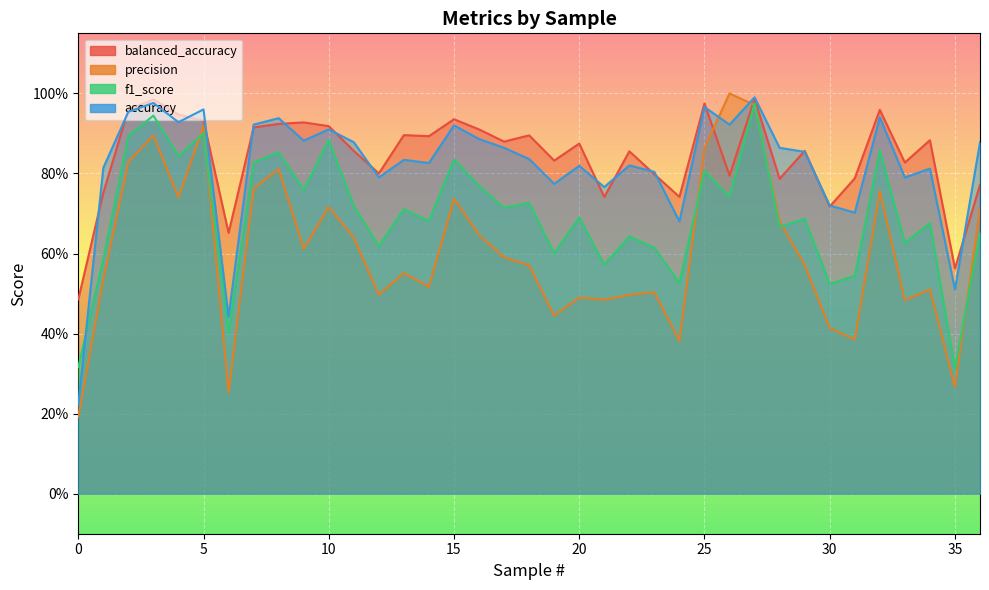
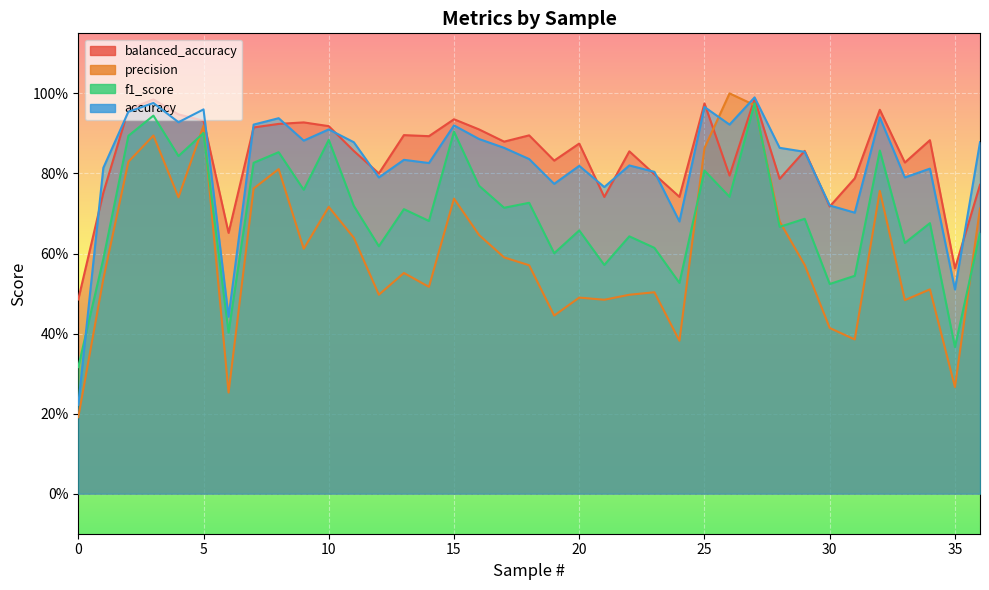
  {
    "f1_score": {
      "0": "32%",
      "5": "90%",
      "10": "88%",
-     "15": "83%",
-     "20": "69%",
+     "15": "90%",
+     "20": "66%",
      "25": "81%",
      "30": "52%",
-     "35": "31%"
+     "35": "37%"
    },
    "accuracy": {
      "0": "22%",
      "10": "91%",
      "15": "92%",
      "20": "82%",
      "25": "97%",
      "35": "51%"
    }
  }
